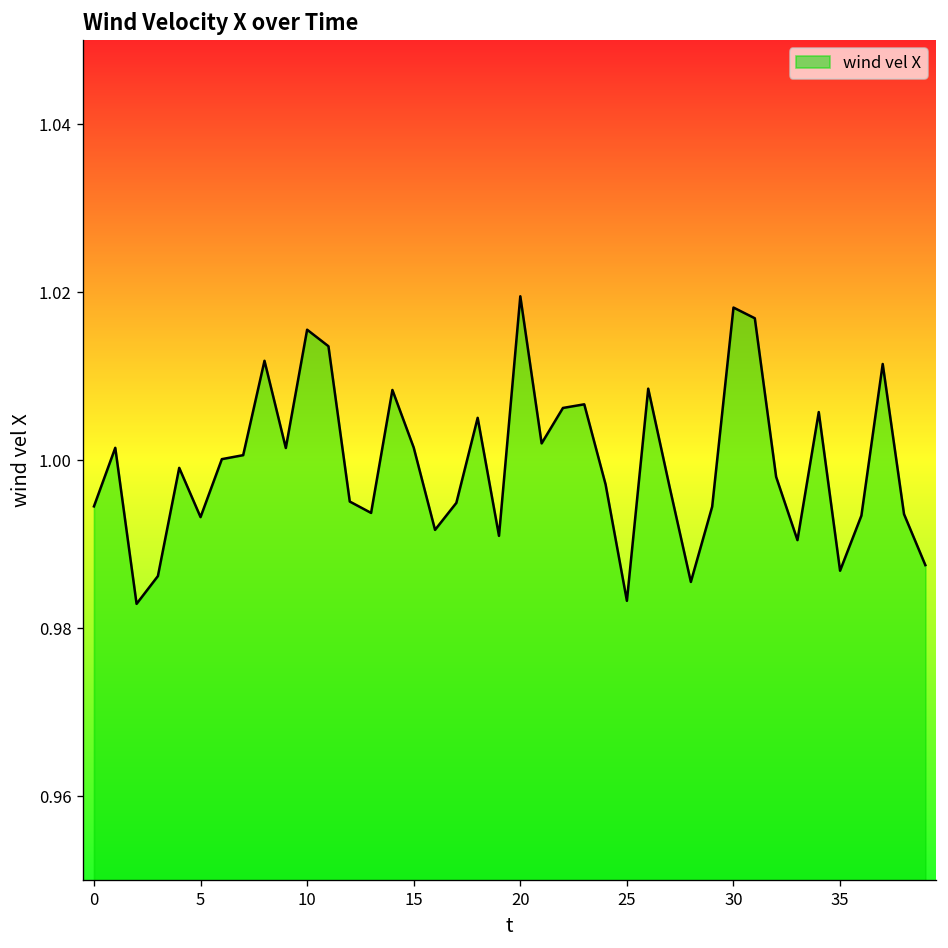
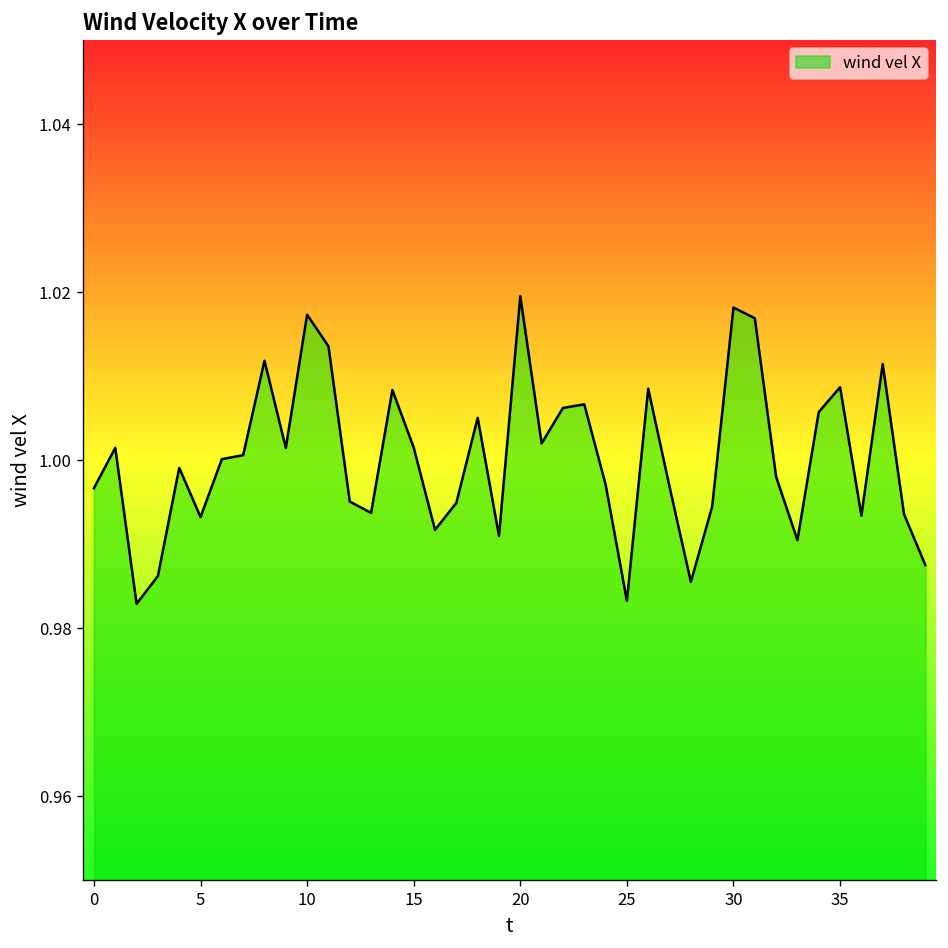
  {
-   "0": 0.995,
+   "0": 0.997,
    "5": 0.993,
-   "10": 1.016,
+   "10": 1.017,
    "15": 1.002,
    "20": 1.020,
    "25": 0.983,
    "30": 1.018,
-   "35": 0.987
+   "35": 1.009
  }
